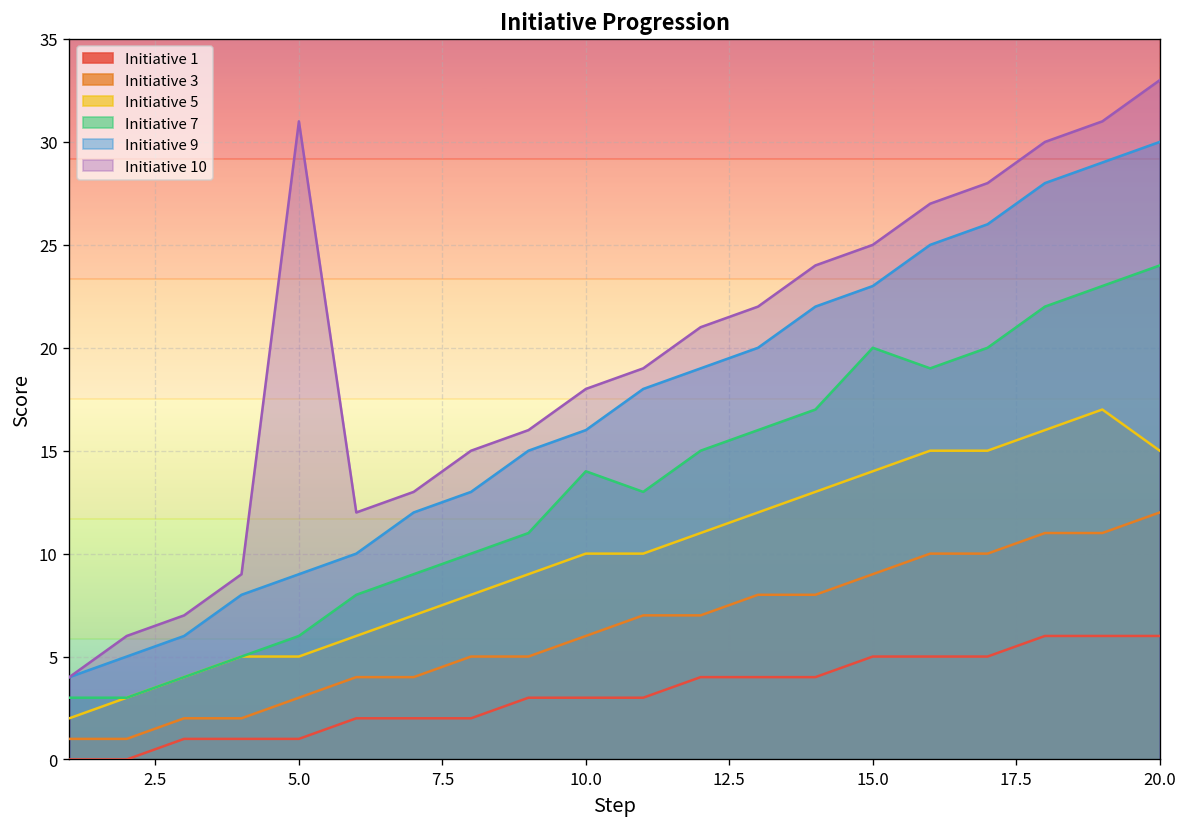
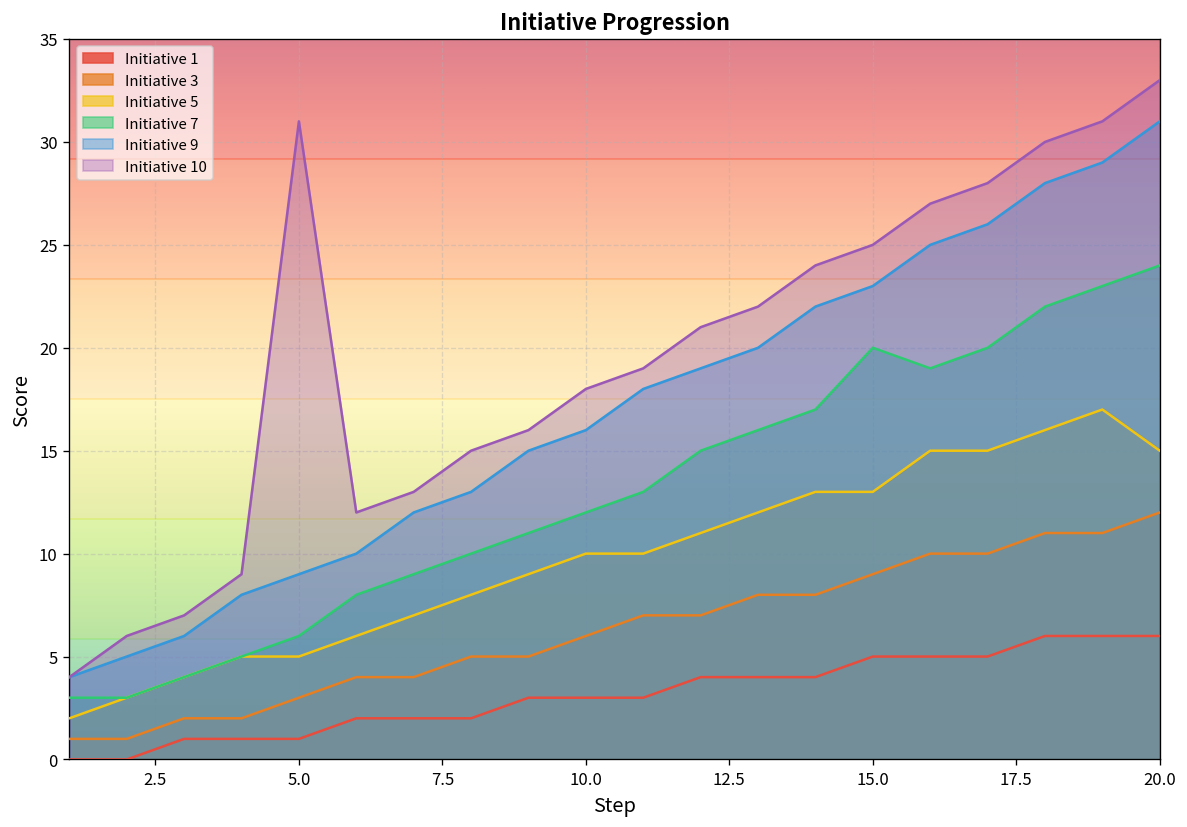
  {
    "Initiative 5": {
      "5.0": 5,
      "10.0": 10,
-     "15.0": 14,
+     "15.0": 13,
      "20.0": 15
    },
    "Initiative 7": {
      "5.0": 6,
-     "10.0": 14,
+     "10.0": 12,
      "15.0": 20,
      "20.0": 24
    },
    "Initiative 9": {
      "5.0": 9,
      "10.0": 16,
      "15.0": 23,
-     "20.0": 30
+     "20.0": 31
    },
    "Initiative 10": {
      "5.0": 31,
      "10.0": 18,
      "15.0": 25,
      "20.0": 33
    }
  }
